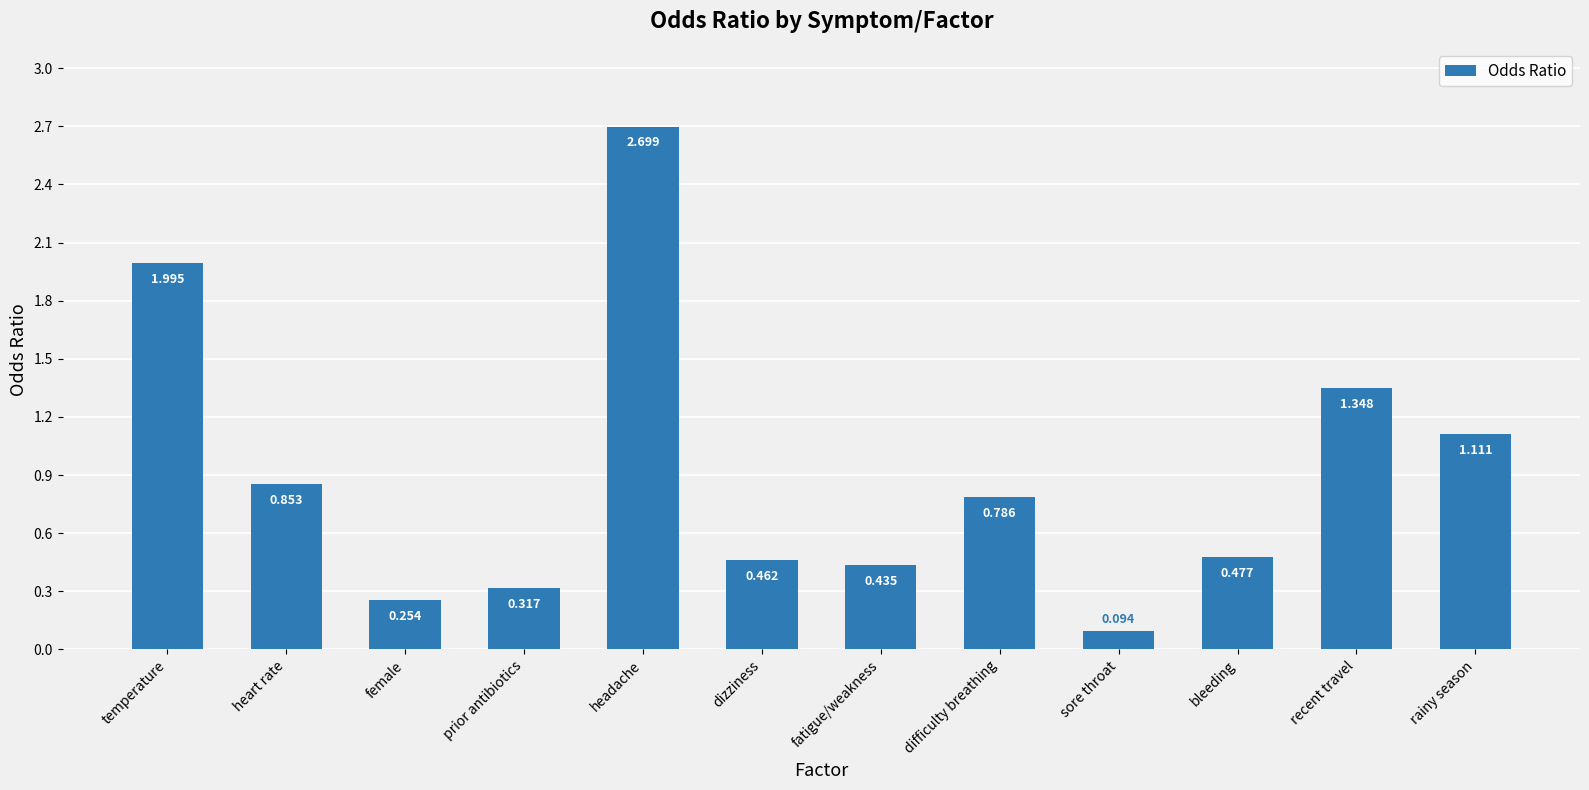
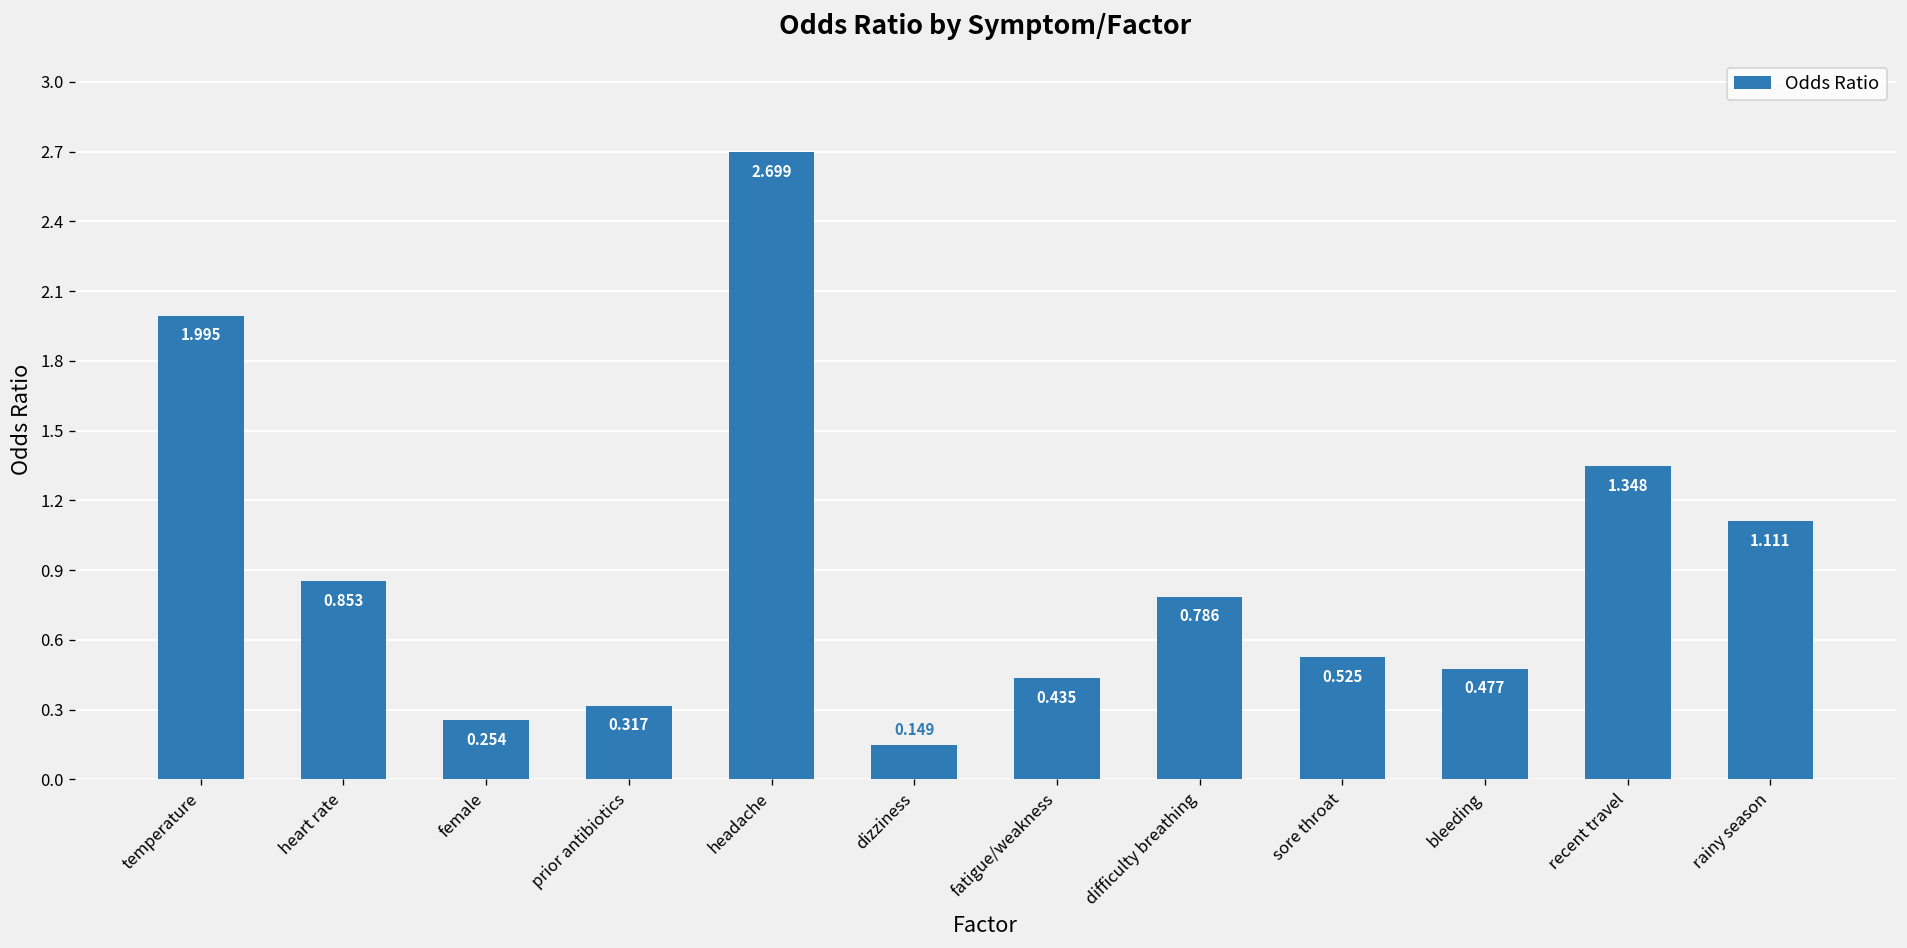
  {
    "temperature": 1.995,
    "heart rate": 0.853,
    "female": 0.254,
    "prior antibiotics": 0.317,
    "headache": 2.699,
-   "dizziness": 0.462,
+   "dizziness": 0.149,
    "fatigue/weakness": 0.435,
    "difficulty breathing": 0.786,
-   "sore throat": 0.094,
+   "sore throat": 0.525,
    "bleeding": 0.477,
    "recent travel": 1.348,
    "rainy season": 1.111
  }
